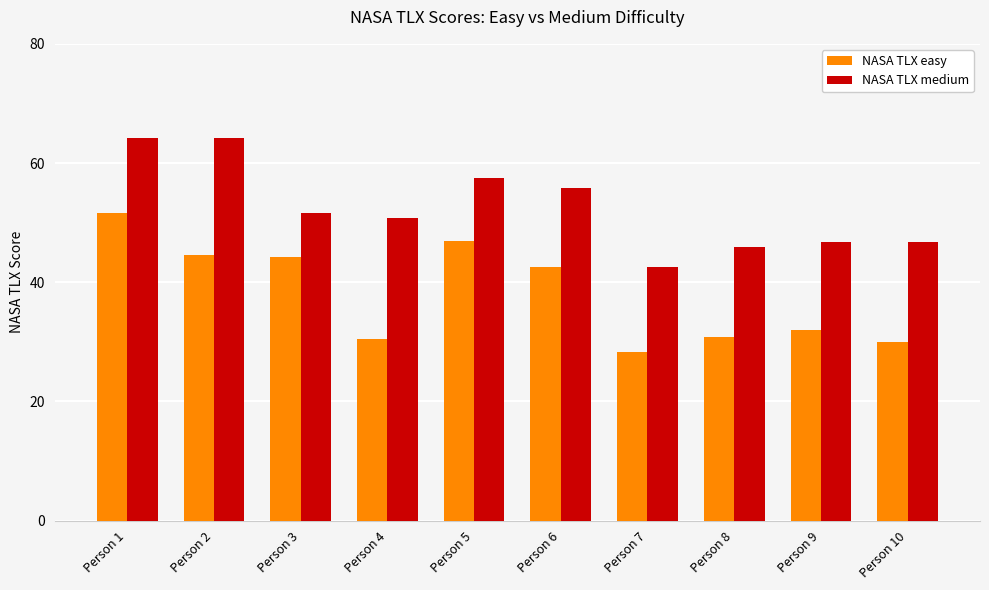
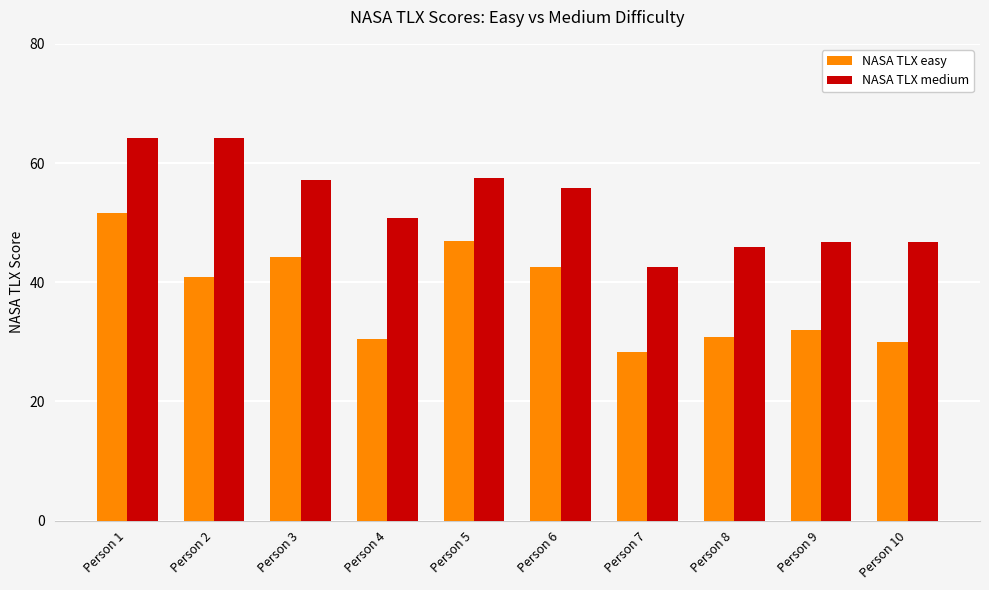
  {
    "NASA TLX easy": {
      "Person 1": 52,
-     "Person 2": 45,
+     "Person 2": 41,
      "Person 3": 44,
      "Person 4": 30,
      "Person 5": 47,
      "Person 6": 43,
      "Person 7": 28,
      "Person 8": 31,
      "Person 9": 32,
      "Person 10": 30
    },
    "NASA TLX medium": {
      "Person 1": 64,
      "Person 2": 64,
-     "Person 3": 52,
+     "Person 3": 57,
      "Person 4": 51,
      "Person 5": 58,
      "Person 6": 56,
      "Person 7": 43,
      "Person 8": 46,
      "Person 9": 47,
      "Person 10": 47
    }
  }
